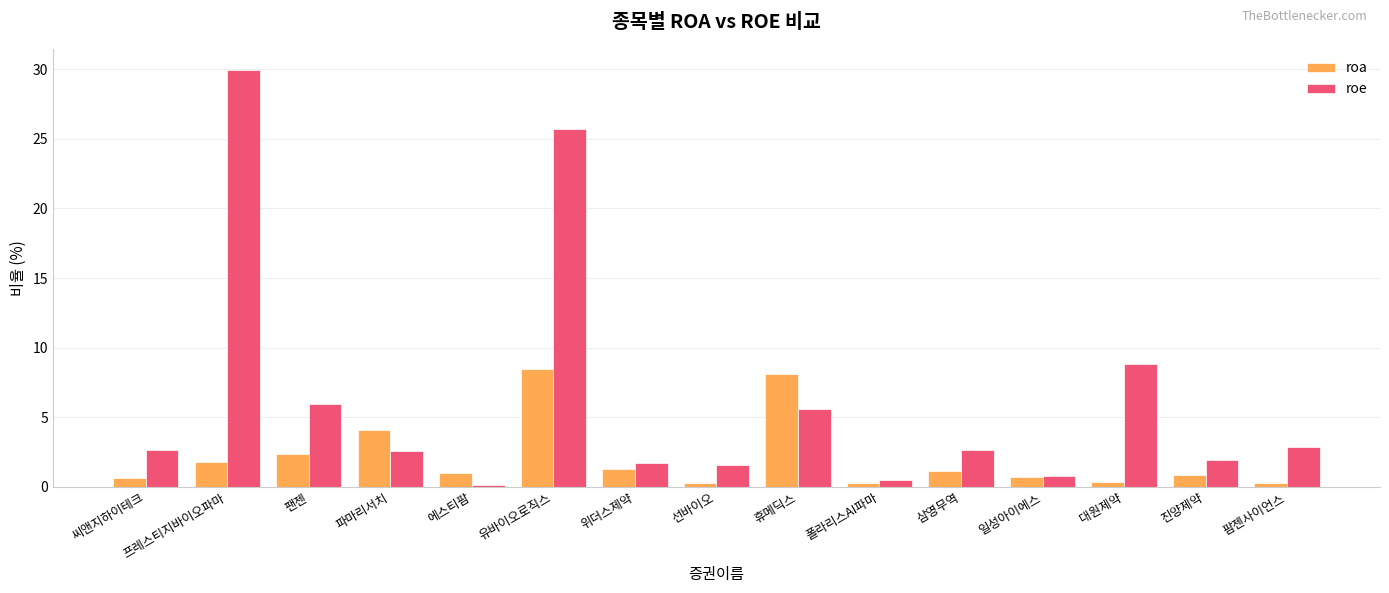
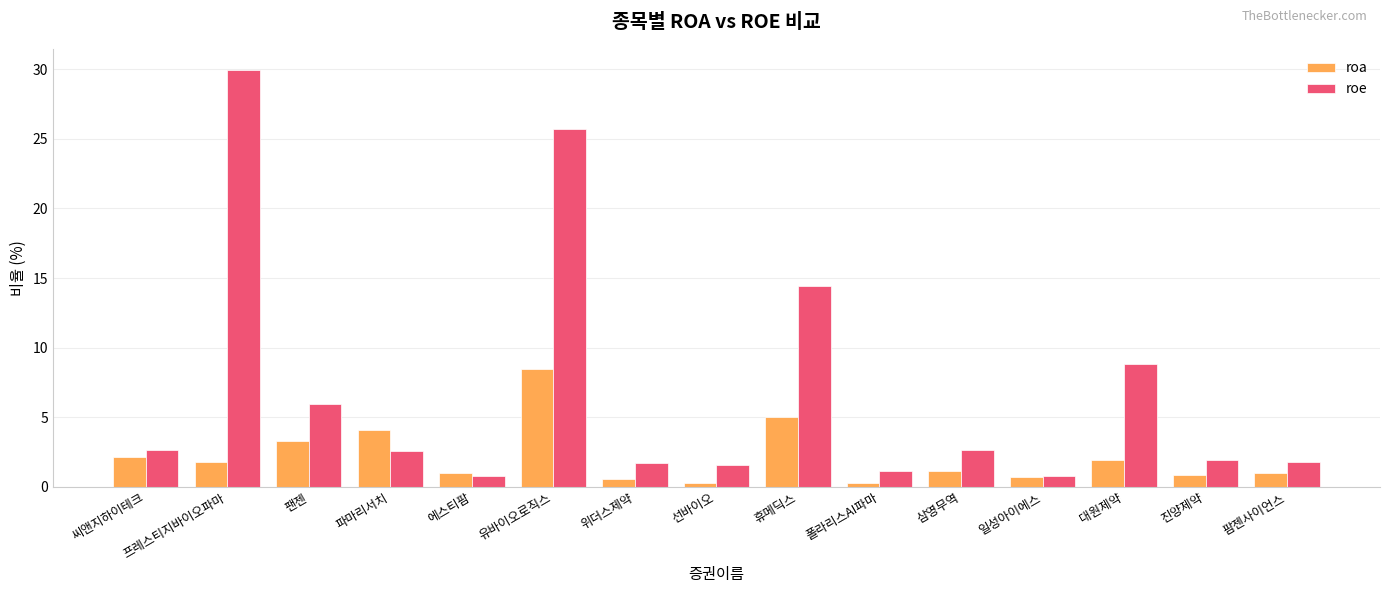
  {
    "roa": {
-     "씨앤지하이테크": 0.6,
+     "씨앤지하이테크": 2.1,
      "프레스티지바이오파마": 1.8,
-     "팬젠": 2.4,
+     "팬젠": 3.3,
      "파마리서치": 4.1,
      "에스티팜": 1.0,
      "유바이오로직스": 8.5,
-     "위더스제약": 1.3,
+     "위더스제약": 0.6,
      "선바이오": 0.3,
-     "휴메딕스": 8.1,
+     "휴메딕스": 5.1,
      "폴라리스AI파마": 0.3,
      "삼영무역": 1.1,
      "일성아이에스": 0.7,
-     "대원제약": 0.4,
+     "대원제약": 2.0,
      "진양제약": 0.8,
-     "팜젠사이언스": 0.3
+     "팜젠사이언스": 1.0
    },
    "roe": {
      "씨앤지하이테크": 2.7,
      "프레스티지바이오파마": 30.0,
      "팬젠": 5.9,
      "파마리서치": 2.6,
-     "에스티팜": 0.1,
+     "에스티팜": 0.8,
      "유바이오로직스": 25.7,
      "위더스제약": 1.7,
      "선바이오": 1.6,
-     "휴메딕스": 5.6,
-     "폴라리스AI파마": 0.5,
+     "휴메딕스": 14.5,
+     "폴라리스AI파마": 1.2,
      "삼영무역": 2.7,
      "일성아이에스": 0.8,
      "대원제약": 8.8,
      "진양제약": 1.9,
-     "팜젠사이언스": 2.9
+     "팜젠사이언스": 1.8
    }
  }
